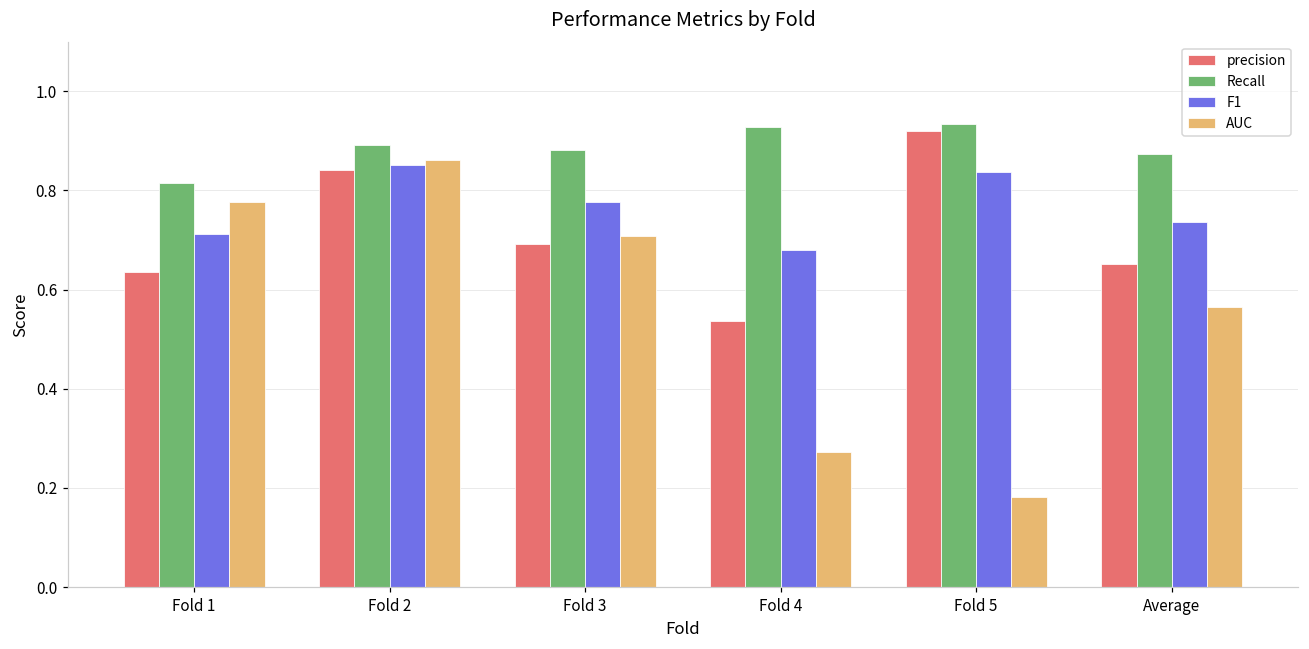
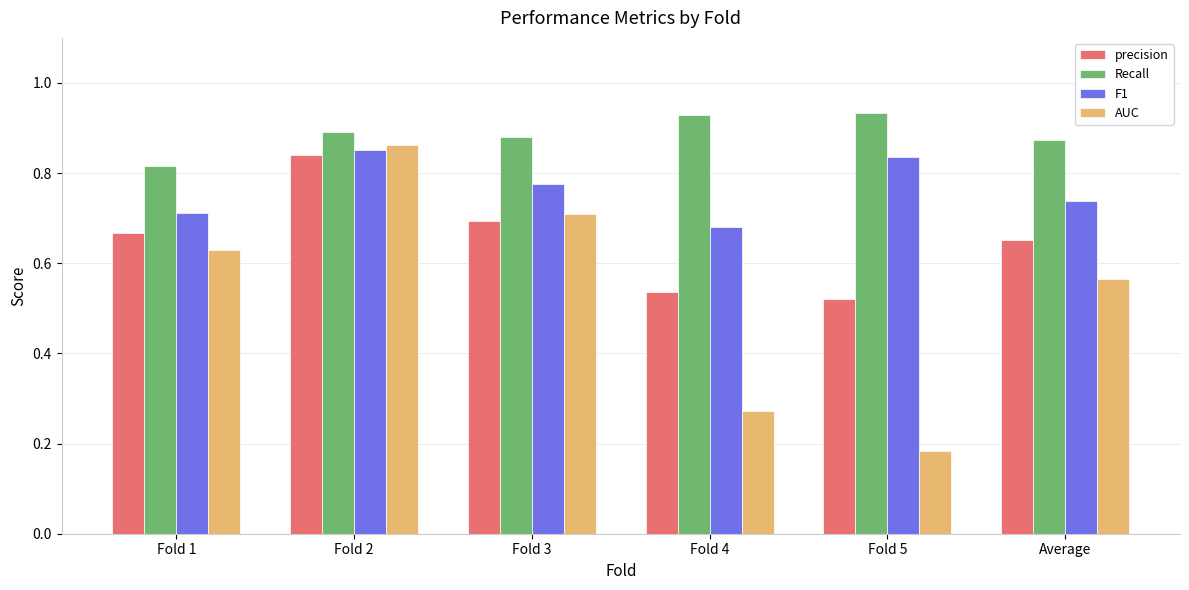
  {
    "precision": {
-     "Fold 1": 0.64,
+     "Fold 1": 0.67,
      "Fold 2": 0.84,
      "Fold 3": 0.69,
      "Fold 4": 0.54,
-     "Fold 5": 0.92,
+     "Fold 5": 0.52,
      "Average": 0.65
    },
    "Recall": {
      "Fold 1": 0.82,
      "Fold 2": 0.89,
      "Fold 3": 0.88,
      "Fold 4": 0.93,
      "Fold 5": 0.93,
      "Average": 0.87
    },
    "F1": {
      "Fold 1": 0.71,
      "Fold 2": 0.85,
      "Fold 3": 0.78,
      "Fold 4": 0.68,
      "Fold 5": 0.84,
      "Average": 0.74
    },
    "AUC": {
-     "Fold 1": 0.78,
+     "Fold 1": 0.63,
      "Fold 2": 0.86,
      "Fold 3": 0.71,
      "Fold 4": 0.27,
      "Fold 5": 0.18,
      "Average": 0.57
    }
  }
